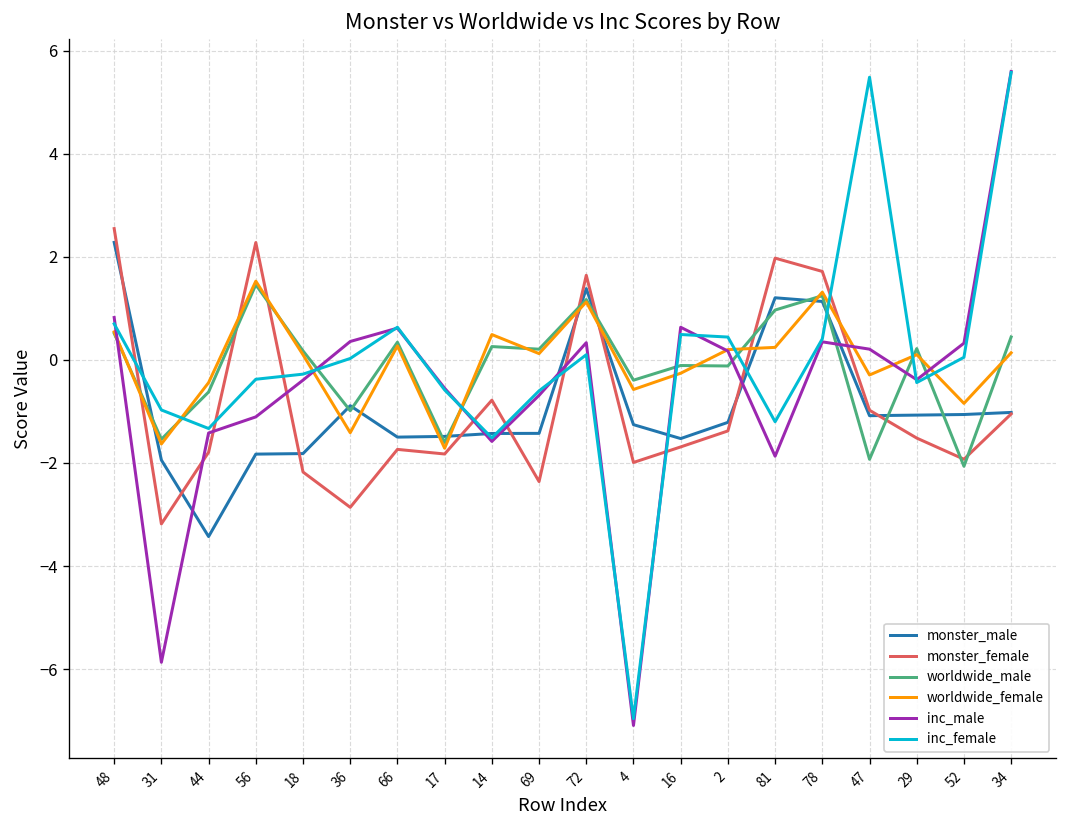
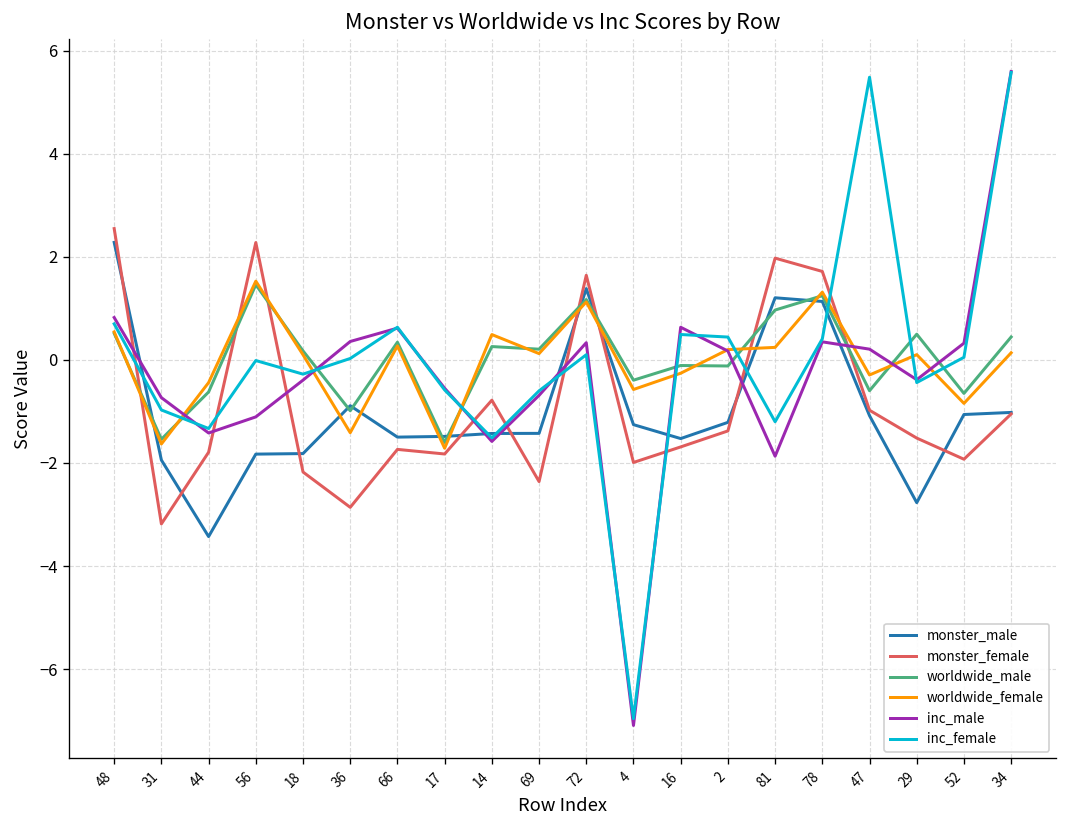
  {
    "monster_male": {
      "48": 2.3,
      "31": -1.9,
      "44": -3.4,
      "56": -1.8,
      "18": -1.8,
      "36": -0.9,
      "66": -1.5,
      "17": -1.5,
      "14": -1.4,
      "69": -1.4,
      "72": 1.4,
      "4": -1.3,
      "16": -1.5,
      "2": -1.2,
      "81": 1.2,
      "78": 1.1,
      "47": -1.1,
-     "29": -1.1,
+     "29": -2.8,
      "52": -1.1
    },
    "monster_female": {
      "48": 2.5,
      "31": -3.2,
      "44": -1.8,
      "56": 2.3,
      "18": -2.2,
      "36": -2.9,
      "66": -1.7,
      "17": -1.8,
      "14": -0.8,
      "69": -2.4,
      "72": 1.6,
      "4": -2.0,
      "16": -1.7,
      "2": -1.4,
      "81": 2.0,
      "78": 1.7,
      "47": -1.0,
      "29": -1.5,
      "52": -1.9
    },
    "worldwide_male": {
      "31": -1.5,
      "44": -0.6,
      "56": 1.5,
      "18": 0.2,
      "36": -1.0,
      "66": 0.3,
      "17": -1.6,
      "14": 0.3,
      "69": 0.2,
      "4": -0.4,
      "16": -0.1,
      "2": -0.1,
      "81": 1.0,
      "78": 1.2,
-     "47": -1.9,
-     "29": 0.2,
-     "52": -2.1,
+     "47": -0.6,
+     "29": 0.5,
+     "52": -0.6,
      "34": 0.4
    },
    "worldwide_female": {
      "31": -1.6,
      "44": -0.4,
      "56": 1.5,
      "18": 0.1,
      "36": -1.4,
      "66": 0.3,
      "17": -1.7,
      "14": 0.5,
      "69": 0.1,
      "4": -0.6,
      "16": -0.3,
      "81": 0.2,
      "78": 1.3,
      "47": -0.3,
      "29": 0.1,
      "52": -0.8,
      "34": 0.1
    },
    "inc_male": {
      "48": 0.8,
-     "31": -5.9,
+     "31": -0.7,
      "44": -1.4,
      "56": -1.1,
      "18": -0.4,
      "36": 0.4,
      "14": -1.6,
      "69": -0.7,
      "72": 0.3,
      "4": -7.1,
      "16": 0.6,
      "81": -1.9,
      "47": 0.2,
      "52": 0.3
    },
    "inc_female": {
      "48": 0.7,
      "31": -1.0,
      "44": -1.3,
-     "56": -0.4,
+     "56": 0.0,
      "18": -0.3,
      "36": 0.0,
      "14": -1.5,
      "69": -0.6,
      "72": 0.1,
      "4": -7.0,
      "16": 0.5,
      "2": 0.4,
      "81": -1.2,
      "47": 5.5,
      "52": 0.1
    }
  }
